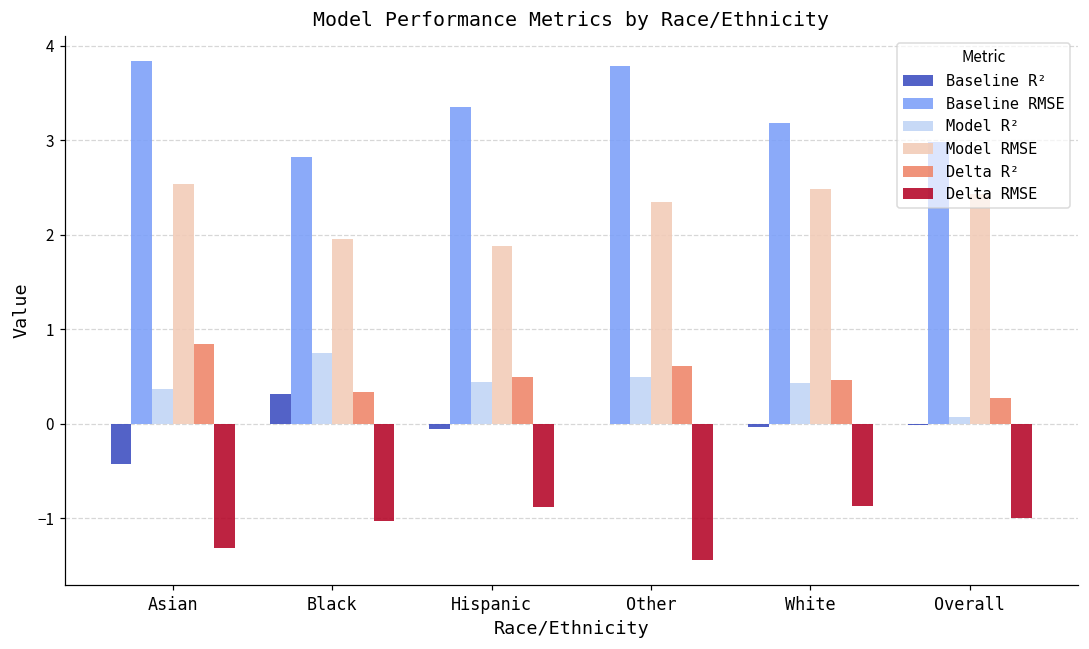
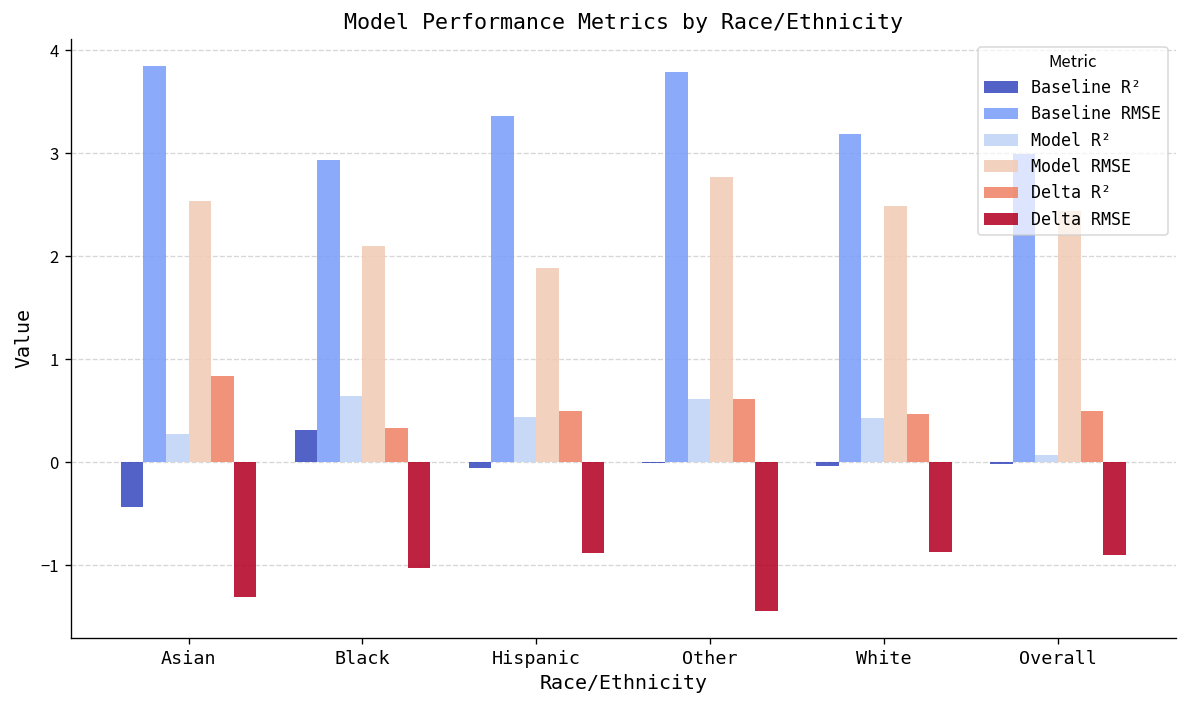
  {
    "Baseline R²": {
      "Asian": -0.4,
      "Black": 0.3,
      "Hispanic": -0.1,
      "White": 0.0
    },
    "Baseline RMSE": {
      "Asian": 3.8,
-     "Black": 2.8,
+     "Black": 2.9,
      "Hispanic": 3.4,
      "Other": 3.8,
      "White": 3.2
    },
    "Model R²": {
-     "Asian": 0.4,
-     "Black": 0.8,
+     "Asian": 0.3,
+     "Black": 0.6,
      "Hispanic": 0.4,
-     "Other": 0.5,
+     "Other": 0.6,
      "White": 0.4,
      "Overall": 0.1
    },
    "Model RMSE": {
      "Asian": 2.5,
-     "Black": 2.0,
+     "Black": 2.1,
      "Hispanic": 1.9,
-     "Other": 2.4,
+     "Other": 2.8,
      "White": 2.5
    },
    "Delta R²": {
      "Asian": 0.8,
      "Black": 0.3,
      "Hispanic": 0.5,
      "Other": 0.6,
      "White": 0.5,
-     "Overall": 0.3
+     "Overall": 0.5
    },
    "Delta RMSE": {
      "Asian": -1.3,
      "Black": -1.0,
      "Hispanic": -0.9,
      "Other": -1.4,
      "White": -0.9,
-     "Overall": -1.0
+     "Overall": -0.9
    }
  }
